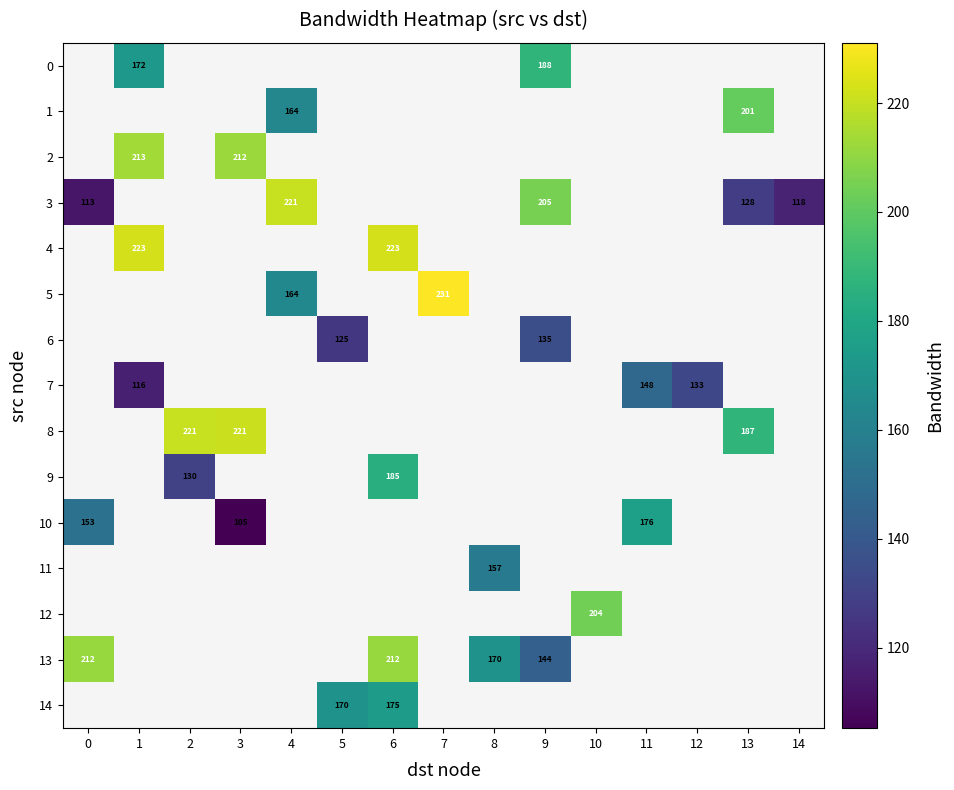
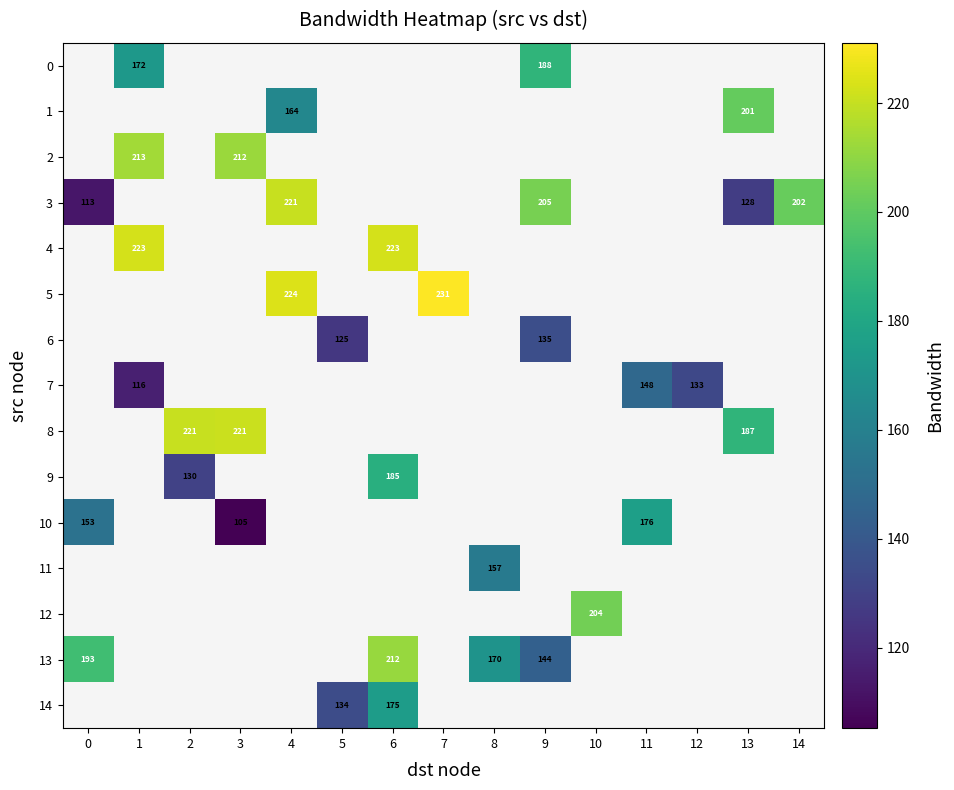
  {
    "0": {
      "1": 172,
      "9": 188
    },
    "1": {
      "4": 164,
      "13": 201
    },
    "2": {
      "1": 213,
      "3": 212
    },
    "3": {
      "0": 113,
      "4": 221,
      "9": 205,
      "13": 128,
-     "14": 118
+     "14": 202
    },
    "4": {
      "1": 223,
      "6": 223
    },
    "5": {
-     "4": 164,
+     "4": 224,
      "7": 231
    },
    "6": {
      "5": 125,
      "9": 135
    },
    "7": {
      "1": 116,
      "11": 148,
      "12": 133
    },
    "8": {
      "2": 221,
      "3": 221,
      "13": 187
    },
    "9": {
      "2": 130,
      "6": 185
    },
    "10": {
      "0": 153,
      "3": 105,
      "11": 176
    },
    "11": {
      "8": 157
    },
    "12": {
      "10": 204
    },
    "13": {
-     "0": 212,
+     "0": 193,
      "6": 212,
      "8": 170,
      "9": 144
    },
    "14": {
-     "5": 170,
+     "5": 134,
      "6": 175
    }
  }
